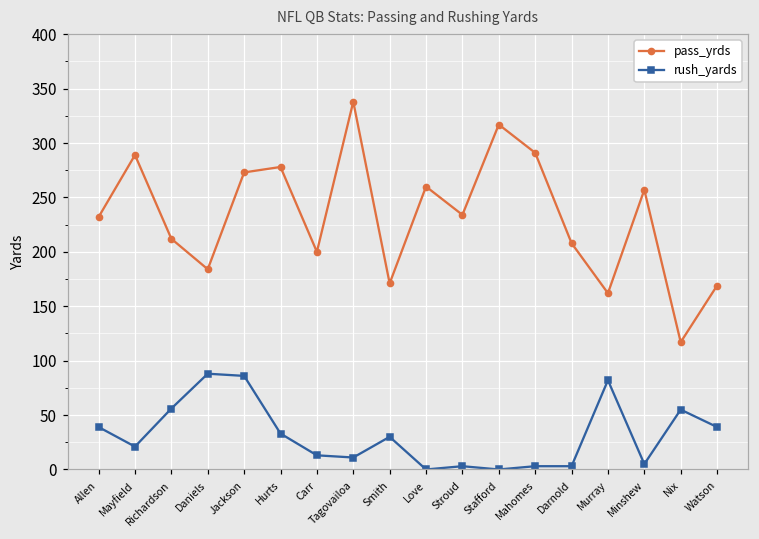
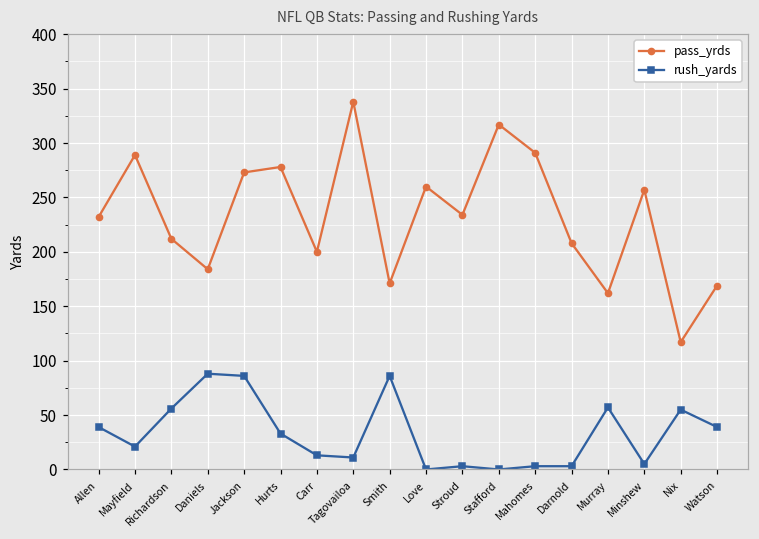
  {
    "pass_yrds": {
      "Allen": 230,
      "Mayfield": 290,
      "Richardson": 210,
      "Daniels": 180,
      "Jackson": 270,
      "Hurts": 280,
      "Carr": 200,
      "Tagovailoa": 340,
      "Smith": 170,
      "Love": 260,
      "Stroud": 230,
      "Stafford": 320,
      "Mahomes": 290,
      "Darnold": 210,
      "Murray": 160,
      "Minshew": 260,
      "Nix": 120,
      "Watson": 170
    },
    "rush_yards": {
      "Allen": 40,
      "Mayfield": 20,
      "Richardson": 60,
      "Daniels": 90,
      "Jackson": 90,
      "Hurts": 30,
      "Carr": 10,
      "Tagovailoa": 10,
-     "Smith": 30,
+     "Smith": 90,
      "Love": 0,
      "Stroud": 0,
      "Stafford": 0,
      "Mahomes": 0,
      "Darnold": 0,
-     "Murray": 80,
+     "Murray": 60,
      "Minshew": 10,
      "Nix": 60,
      "Watson": 40
    }
  }
